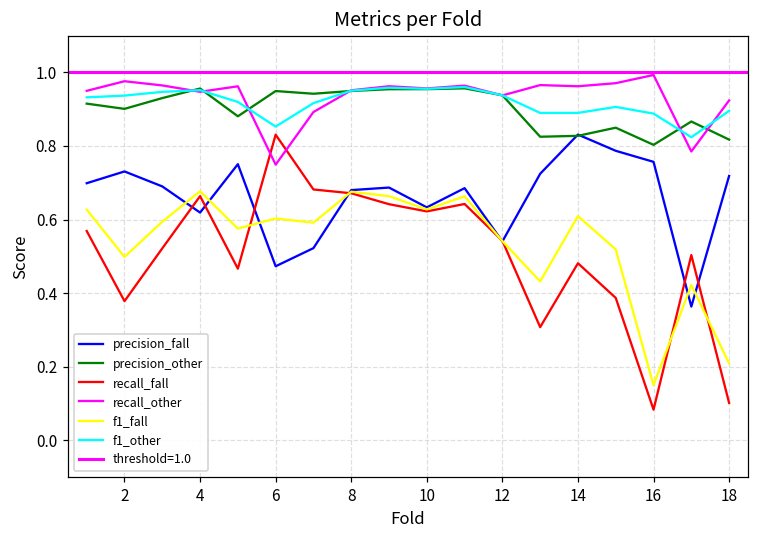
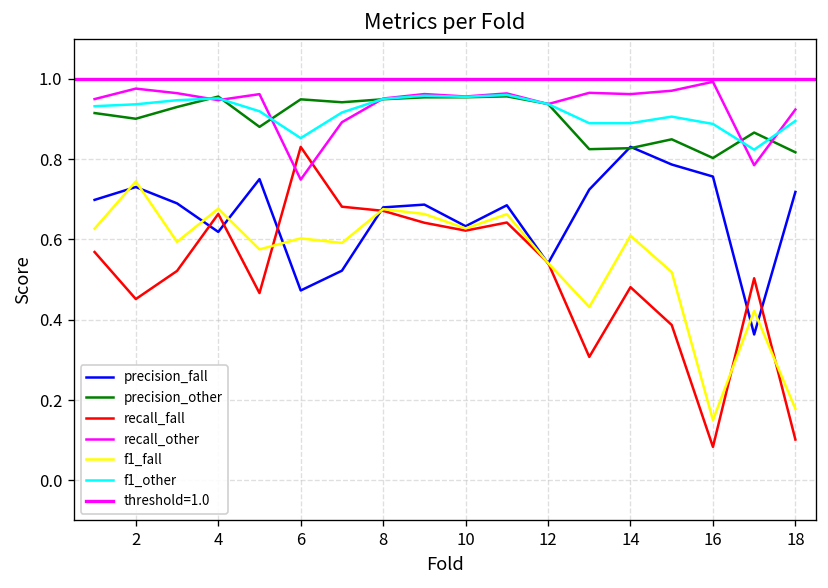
  {
    "precision_fall": {
      "2": 0.73,
      "4": 0.62,
      "6": 0.47,
      "16": 0.76,
      "18": 0.72
    },
    "precision_other": {
      "2": 0.90,
      "6": 0.95,
      "16": 0.80,
      "18": 0.82
    },
    "recall_fall": {
-     "2": 0.38,
+     "2": 0.45,
      "4": 0.66,
      "6": 0.83,
      "14": 0.48,
      "16": 0.08,
      "18": 0.10
    },
    "recall_other": {
      "2": 0.98,
      "6": 0.75,
      "14": 0.96,
      "16": 0.99,
      "18": 0.92
    },
    "f1_fall": {
-     "2": 0.50,
+     "2": 0.74,
      "4": 0.68,
      "6": 0.60,
      "14": 0.61,
      "16": 0.15,
-     "18": 0.21
+     "18": 0.18
    },
    "f1_other": {
      "2": 0.94,
      "6": 0.85,
      "14": 0.89,
      "16": 0.89,
      "18": 0.90
    }
  }
